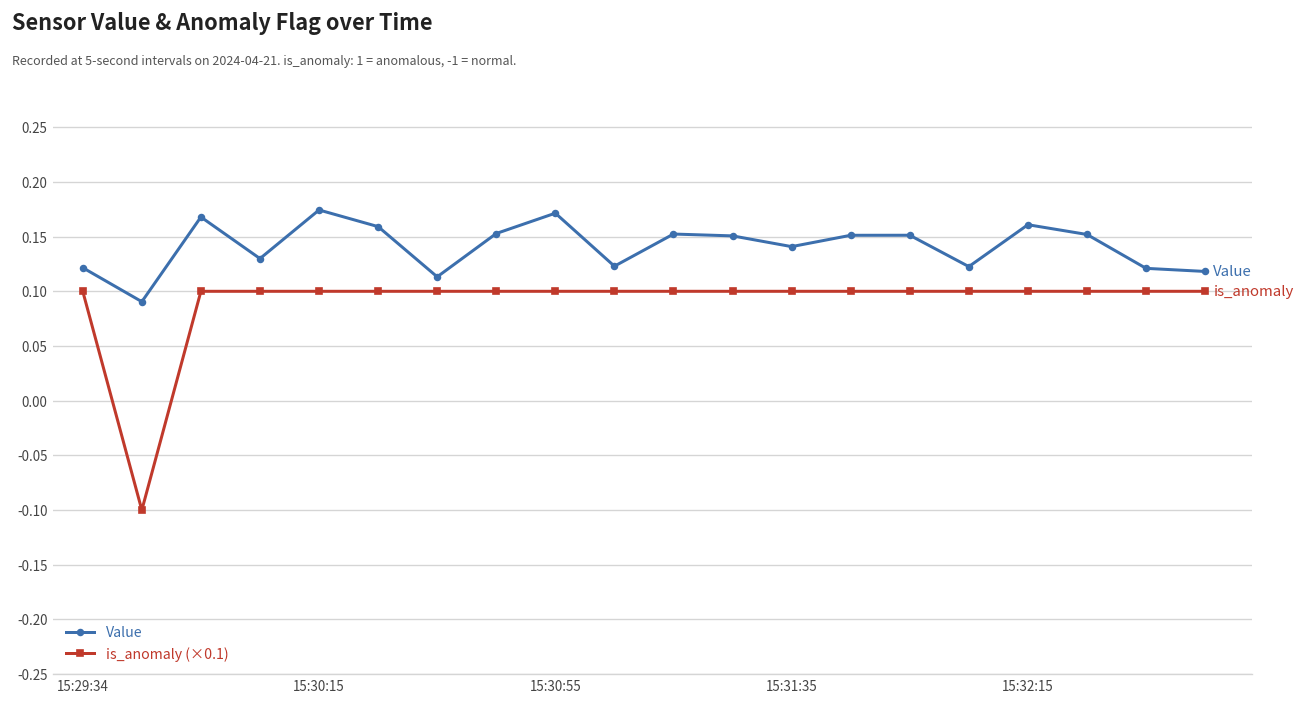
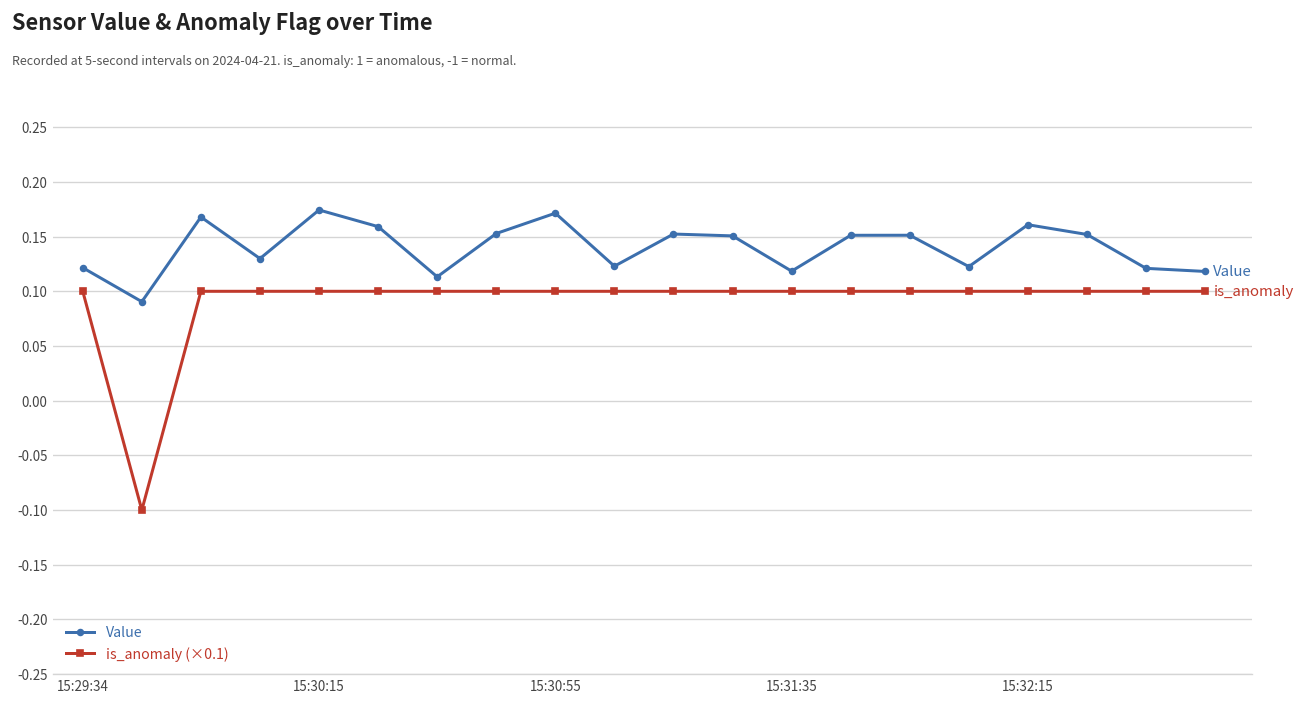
  {
    "Value": {
      "15:29:34": 0.12,
      "15:30:15": 0.17,
      "15:30:55": 0.17,
-     "15:31:35": 0.14,
+     "15:31:35": 0.12,
      "15:32:15": 0.16
    },
    "is_anomaly (×0.1)": {
      "15:29:34": 0.10,
      "15:30:15": 0.10,
      "15:30:55": 0.10,
      "15:31:35": 0.10,
      "15:32:15": 0.10
    }
  }
